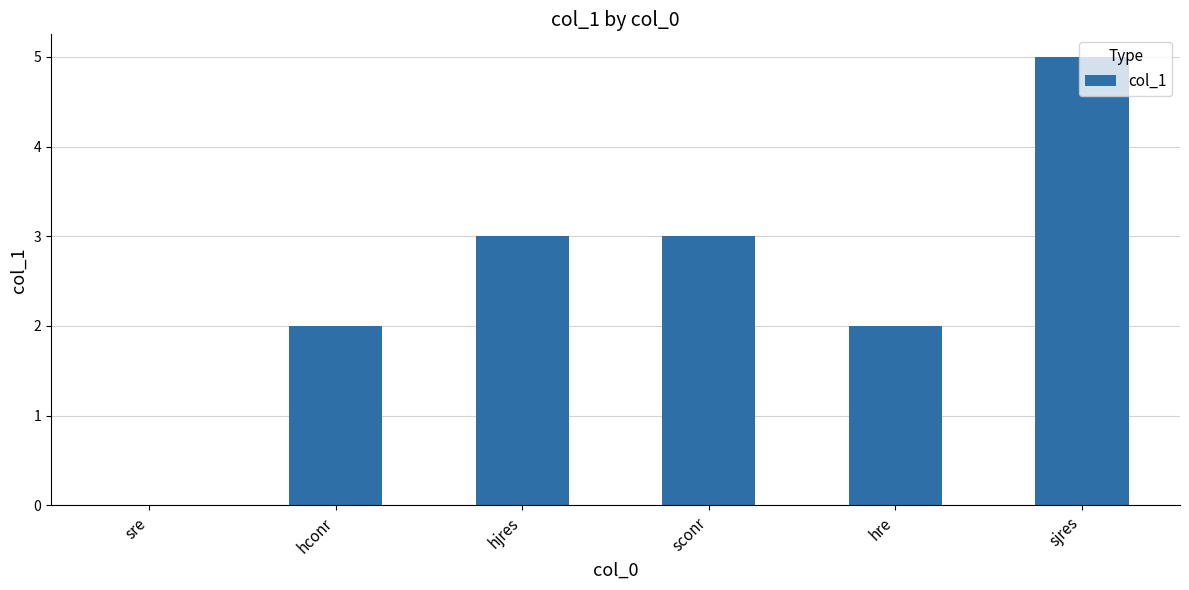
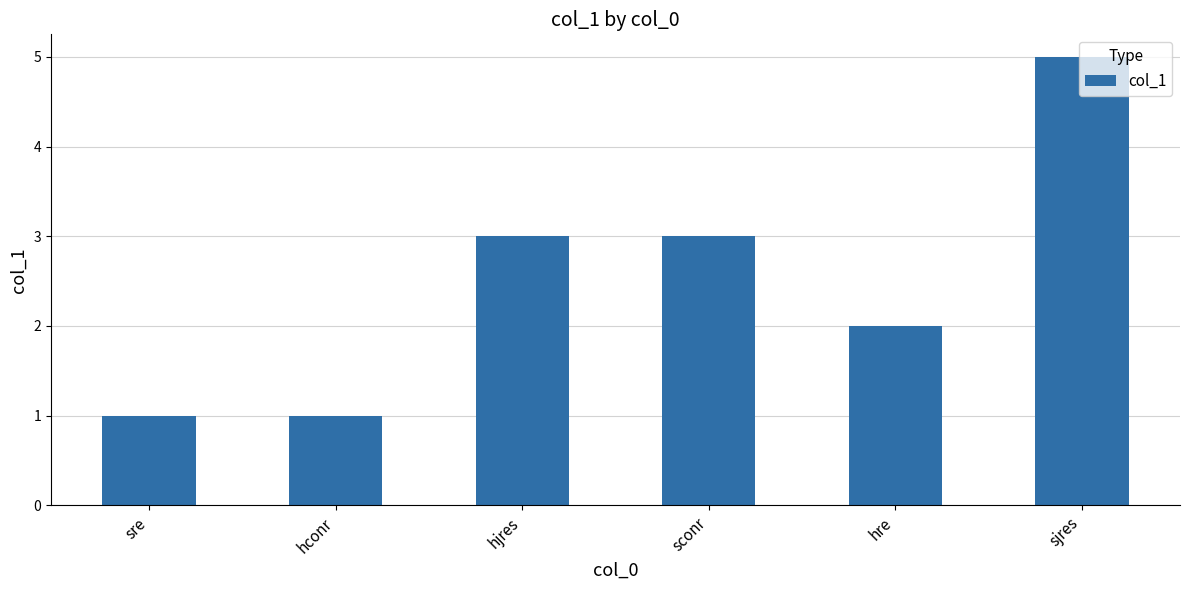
  {
-   "sre": 0,
-   "hconr": 2,
+   "sre": 1,
+   "hconr": 1,
    "hjres": 3,
    "sconr": 3,
    "hre": 2
  }
